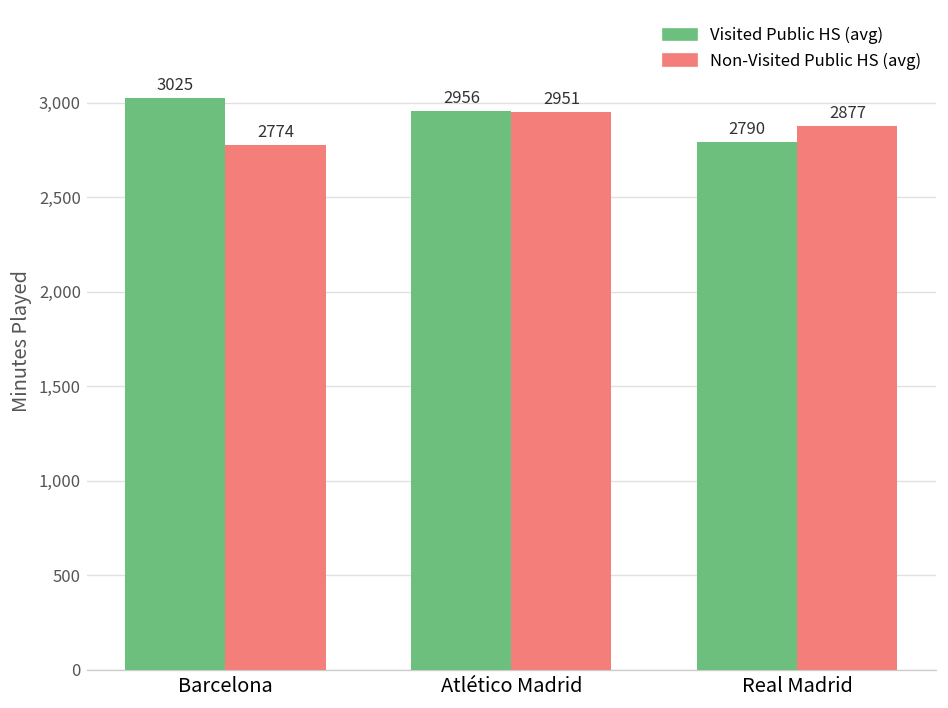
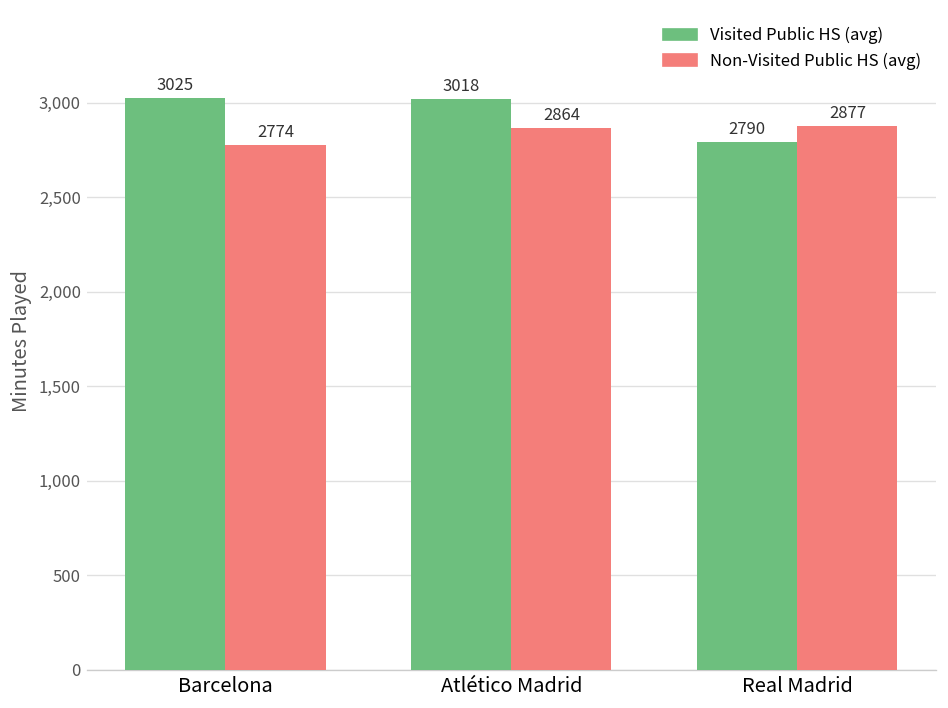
  {
    "Visited Public HS (avg)": {
      "Barcelona": 3025,
-     "Atlético Madrid": 2956,
+     "Atlético Madrid": 3018,
      "Real Madrid": 2790
    },
    "Non-Visited Public HS (avg)": {
      "Barcelona": 2774,
-     "Atlético Madrid": 2951,
+     "Atlético Madrid": 2864,
      "Real Madrid": 2877
    }
  }
